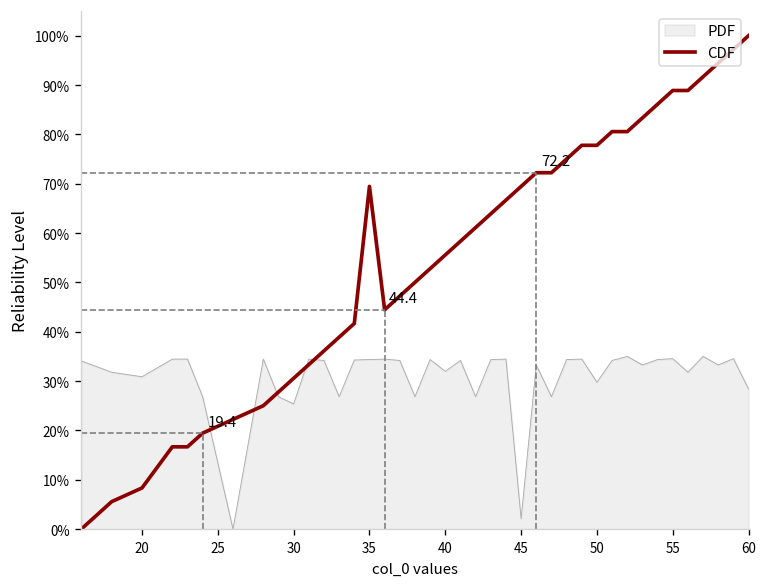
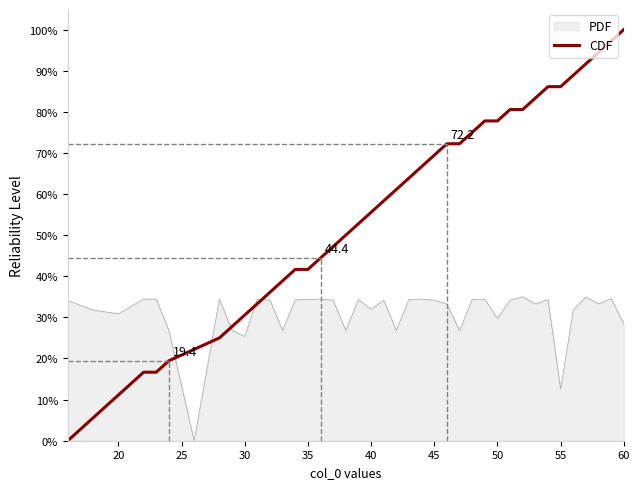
  {
    "PDF": {
      "20": "31%",
      "30": "25%",
      "35": "34%",
      "40": "32%",
-     "45": "2%",
+     "45": "34%",
      "50": "30%",
-     "55": "35%",
+     "55": "12%",
      "60": "28%"
    },
    "CDF": {
-     "20": "8%",
+     "20": "11%",
      "30": "31%",
-     "35": "69%",
+     "35": "42%",
      "40": "56%",
      "45": "69%",
      "50": "78%",
-     "55": "89%",
+     "55": "86%",
      "60": "100%"
    }
  }
